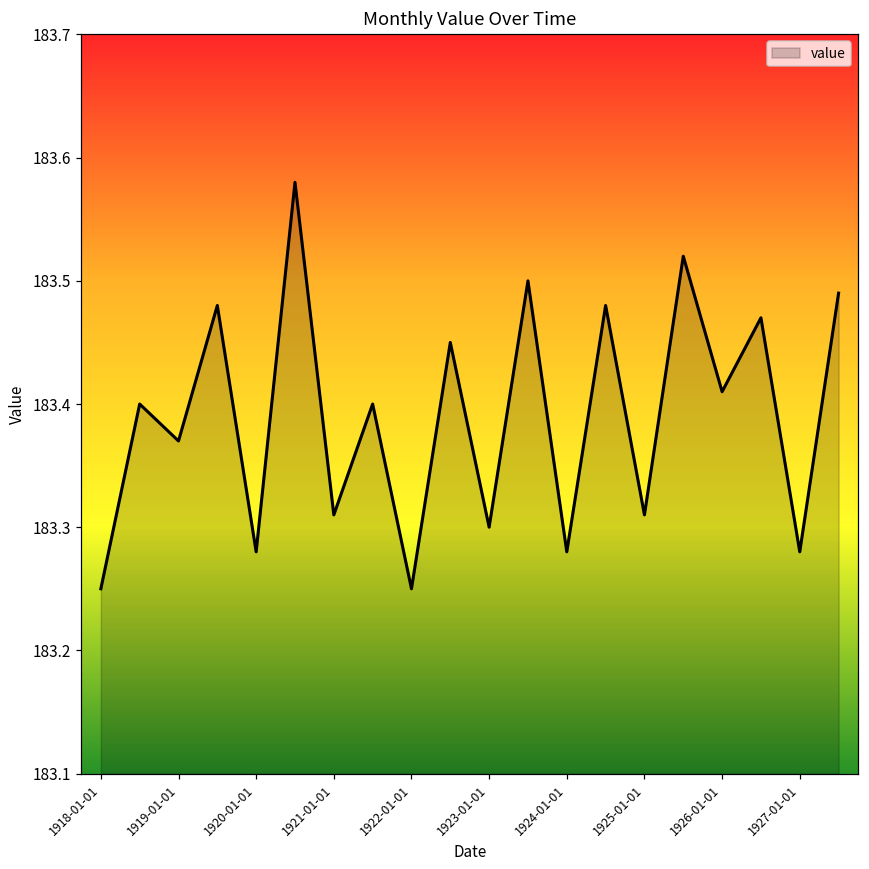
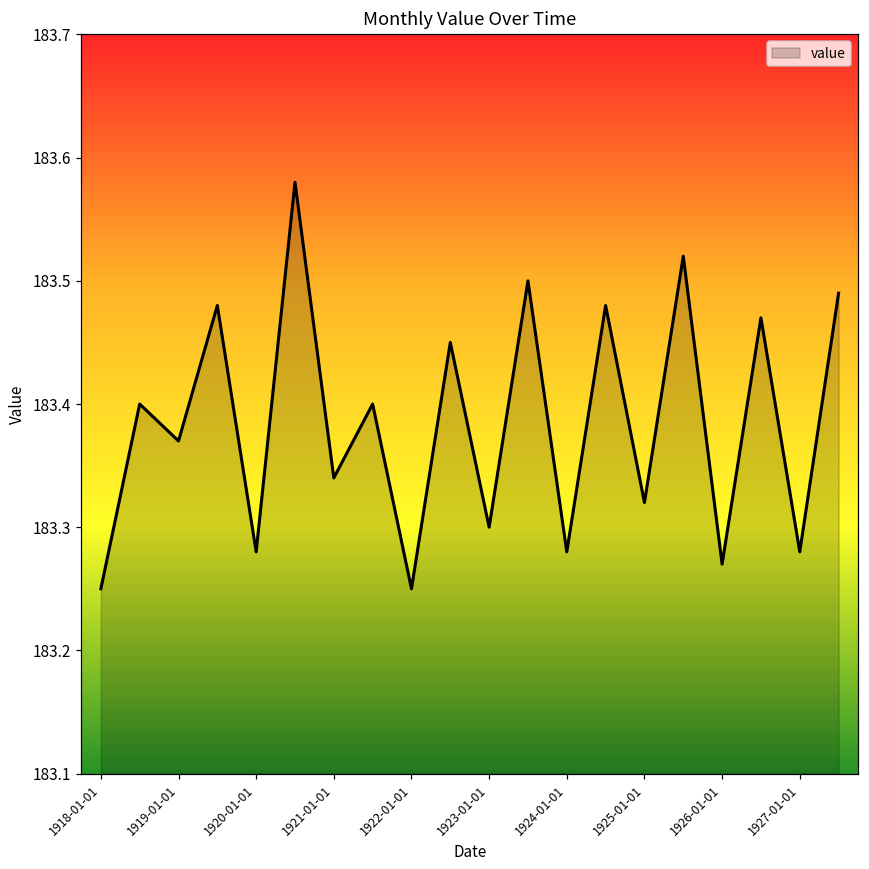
  {
    "1918-01-01": 183.25,
    "1919-01-01": 183.37,
    "1920-01-01": 183.28,
-   "1921-01-01": 183.31,
+   "1921-01-01": 183.34,
    "1922-01-01": 183.25,
    "1923-01-01": 183.30,
    "1924-01-01": 183.28,
-   "1925-01-01": 183.31,
-   "1926-01-01": 183.41,
+   "1925-01-01": 183.32,
+   "1926-01-01": 183.27,
    "1927-01-01": 183.28
  }
